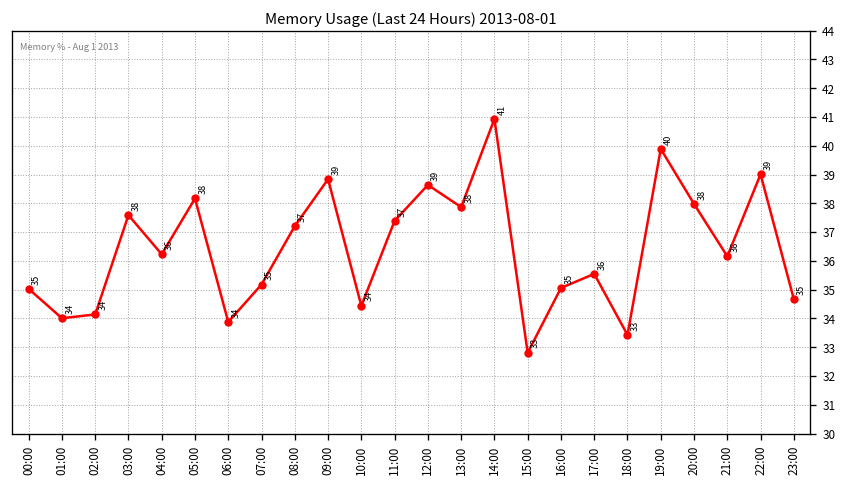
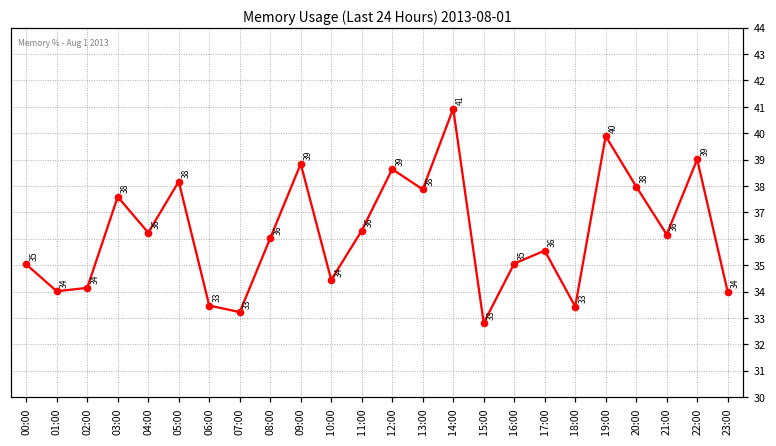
  {
    "00:00": 35,
    "01:00": 34,
    "02:00": 34,
    "03:00": 38,
    "04:00": 36,
    "05:00": 38,
-   "06:00": 34,
-   "07:00": 35,
-   "08:00": 37,
+   "06:00": 33,
+   "07:00": 33,
+   "08:00": 36,
    "09:00": 39,
    "10:00": 34,
-   "11:00": 37,
+   "11:00": 36,
    "12:00": 39,
    "13:00": 38,
    "14:00": 41,
    "15:00": 33,
    "16:00": 35,
    "17:00": 36,
    "18:00": 33,
    "19:00": 40,
    "20:00": 38,
    "21:00": 36,
    "22:00": 39,
-   "23:00": 35
+   "23:00": 34
  }
